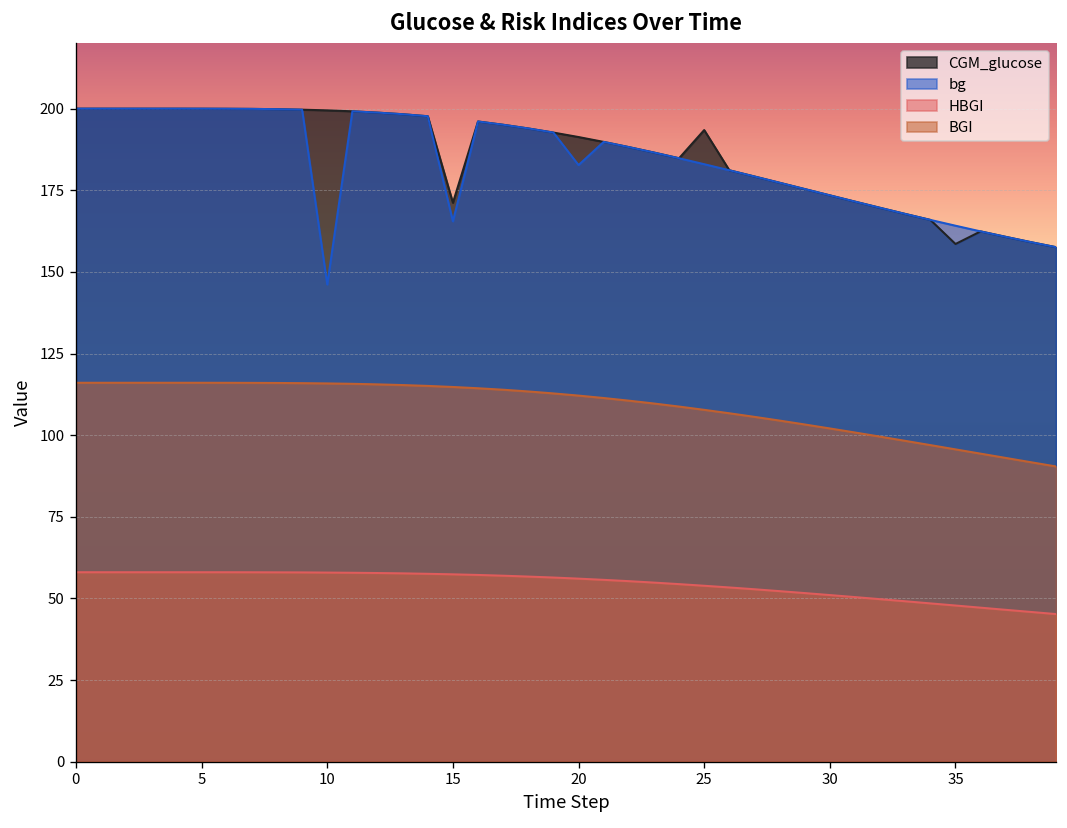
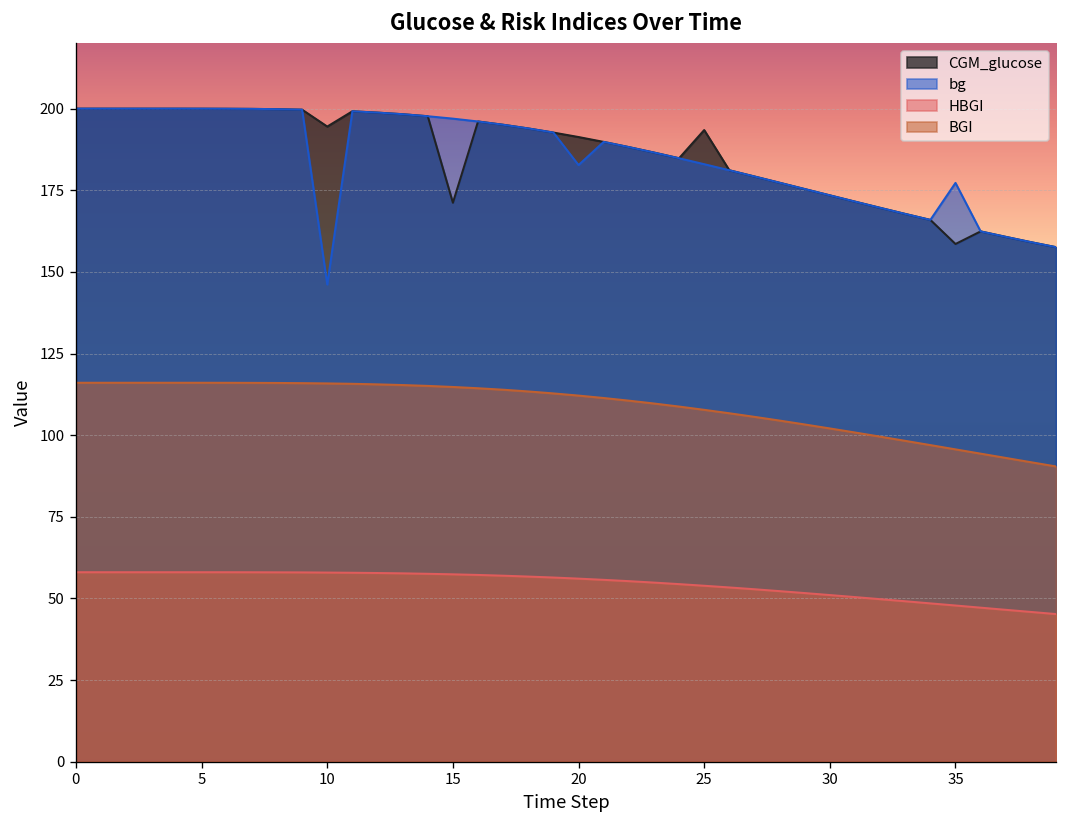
  {
    "CGM_glucose": {
-     "10": 199,
+     "10": 195,
      "15": 171,
      "20": 191,
      "25": 193,
      "35": 159
    },
    "bg": {
      "10": 146,
-     "15": 165,
+     "15": 197,
      "20": 183,
      "25": 183,
-     "35": 164
+     "35": 177
    }
  }
